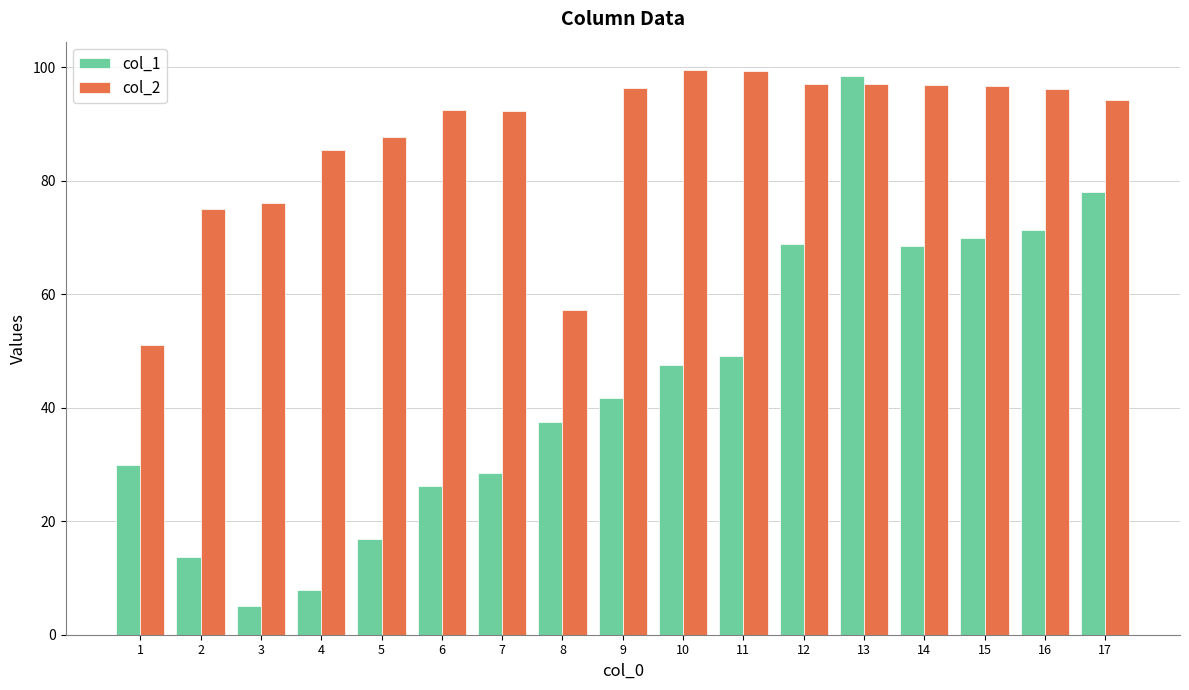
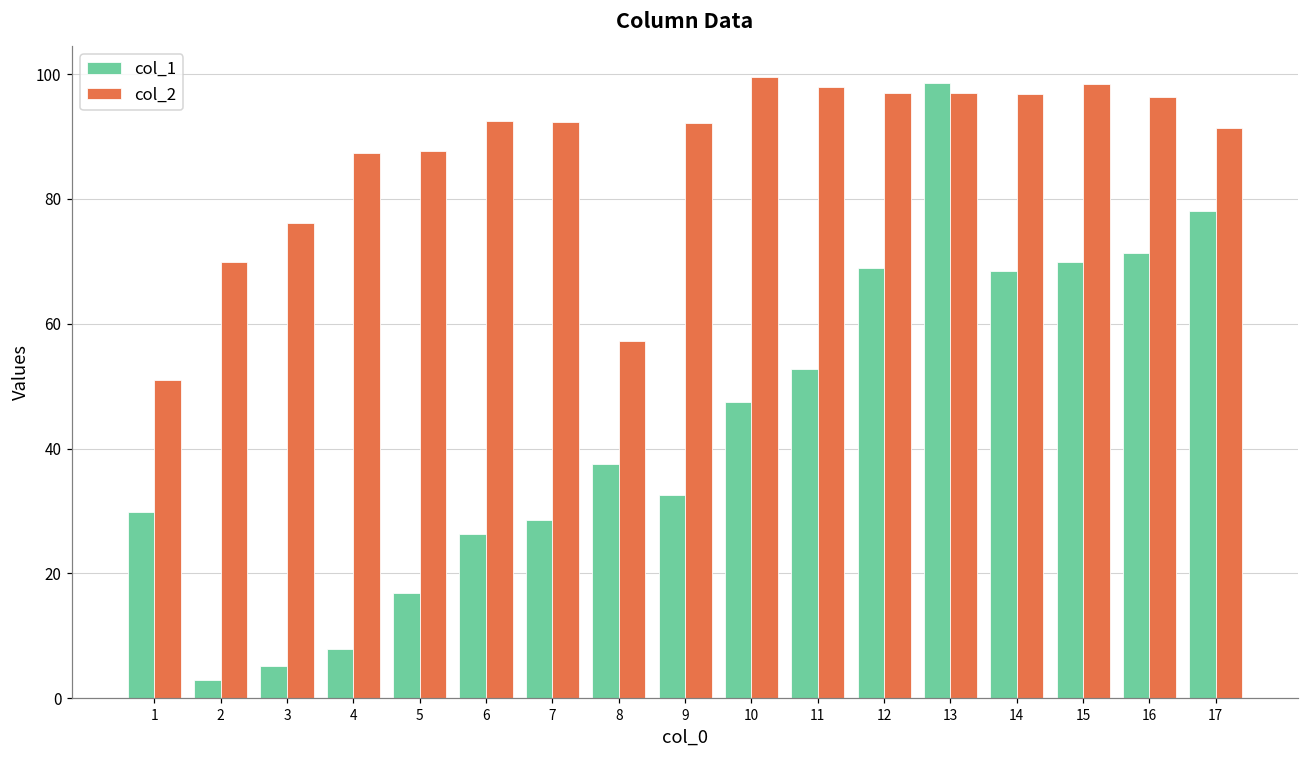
  {
    "col_1": {
      "1": 30,
-     "2": 14,
+     "2": 3,
      "3": 5,
      "4": 8,
      "5": 17,
      "6": 26,
      "7": 28,
      "8": 38,
-     "9": 42,
+     "9": 33,
      "10": 48,
-     "11": 49,
+     "11": 53,
      "12": 69,
      "13": 99,
      "14": 68,
      "15": 70,
      "16": 71,
      "17": 78
    },
    "col_2": {
      "1": 51,
-     "2": 75,
+     "2": 70,
      "3": 76,
-     "4": 85,
+     "4": 87,
      "5": 88,
      "6": 93,
      "7": 92,
      "8": 57,
-     "9": 96,
+     "9": 92,
      "10": 100,
-     "11": 99,
+     "11": 98,
      "12": 97,
      "13": 97,
      "14": 97,
-     "15": 97,
+     "15": 98,
      "16": 96,
-     "17": 94
+     "17": 91
    }
  }
